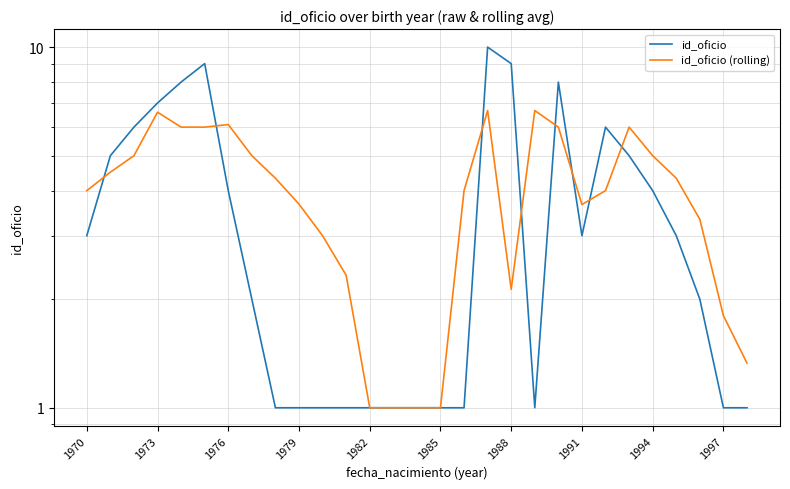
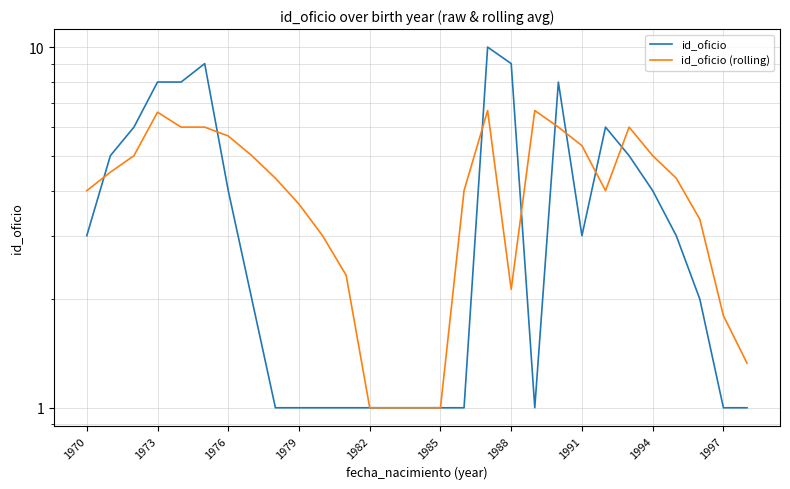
  {
    "id_oficio": {
      "1970": 3,
-     "1973": 7,
+     "1973": 8,
      "1976": 4,
      "1979": 1,
      "1988": 9,
      "1991": 3,
      "1994": 4,
      "1997": 1
    },
    "id_oficio (rolling)": {
      "1970": 4.0,
      "1973": 6.6,
-     "1976": 6.1,
+     "1976": 5.7,
      "1979": 3.7,
      "1988": 2.1,
-     "1991": 3.7,
+     "1991": 5.3,
      "1994": 5.0,
      "1997": 1.8
    }
  }
